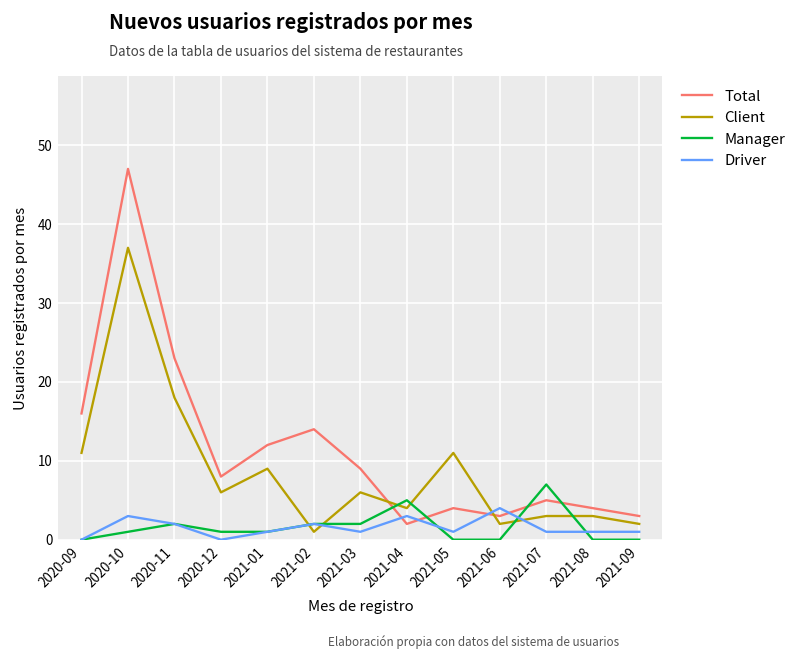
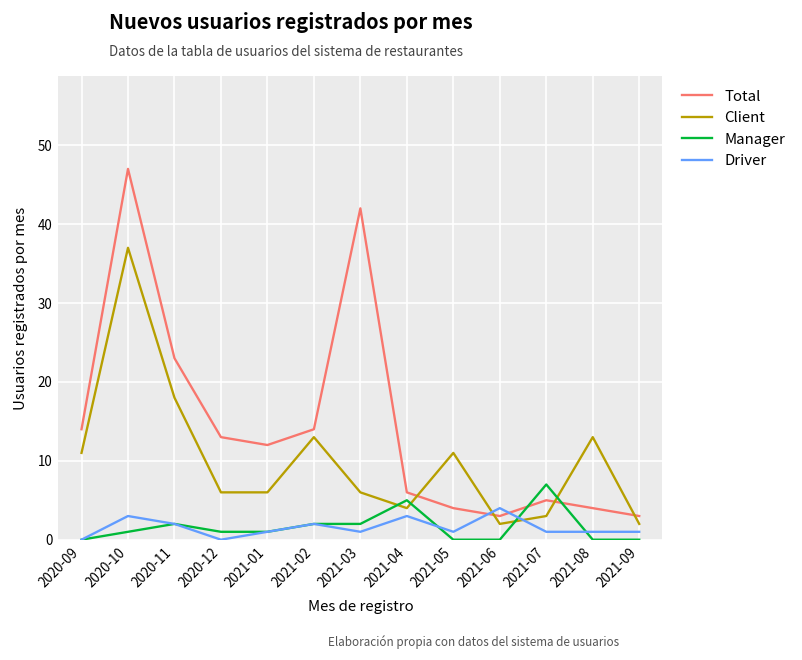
  {
    "Total": {
-     "2020-09": 16,
+     "2020-09": 14,
      "2020-10": 47,
      "2020-11": 23,
-     "2020-12": 8,
+     "2020-12": 13,
      "2021-01": 12,
      "2021-02": 14,
-     "2021-03": 9,
-     "2021-04": 2,
+     "2021-03": 42,
+     "2021-04": 6,
      "2021-05": 4,
      "2021-06": 3,
      "2021-07": 5,
      "2021-08": 4,
      "2021-09": 3
    },
    "Client": {
      "2020-09": 11,
      "2020-10": 37,
      "2020-11": 18,
      "2020-12": 6,
-     "2021-01": 9,
-     "2021-02": 1,
+     "2021-01": 6,
+     "2021-02": 13,
      "2021-03": 6,
      "2021-04": 4,
      "2021-05": 11,
      "2021-06": 2,
      "2021-07": 3,
-     "2021-08": 3,
+     "2021-08": 13,
      "2021-09": 2
    },
    "Manager": {
      "2020-10": 1,
      "2020-12": 1,
      "2021-03": 2,
      "2021-04": 5,
      "2021-05": 0,
      "2021-06": 0,
      "2021-07": 7,
      "2021-08": 0,
      "2021-09": 0
    },
    "Driver": {
      "2020-10": 3,
      "2020-12": 0,
      "2021-03": 1,
      "2021-04": 3,
      "2021-05": 1,
      "2021-06": 4,
      "2021-07": 1,
      "2021-08": 1,
      "2021-09": 1
    }
  }
